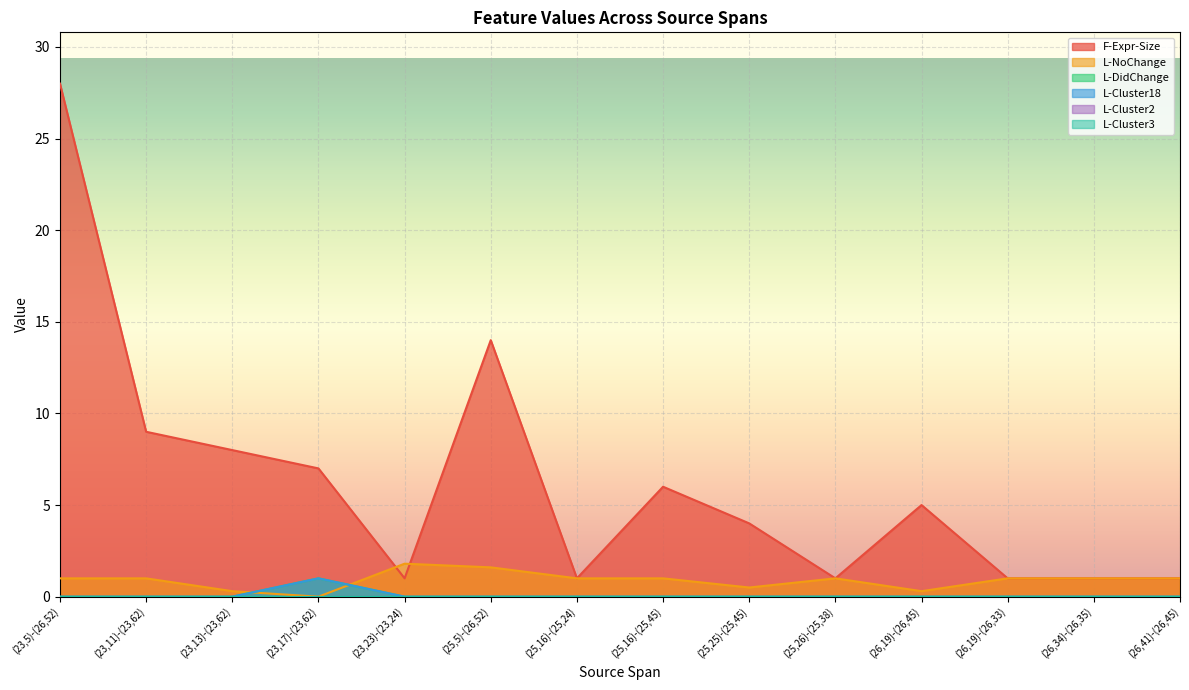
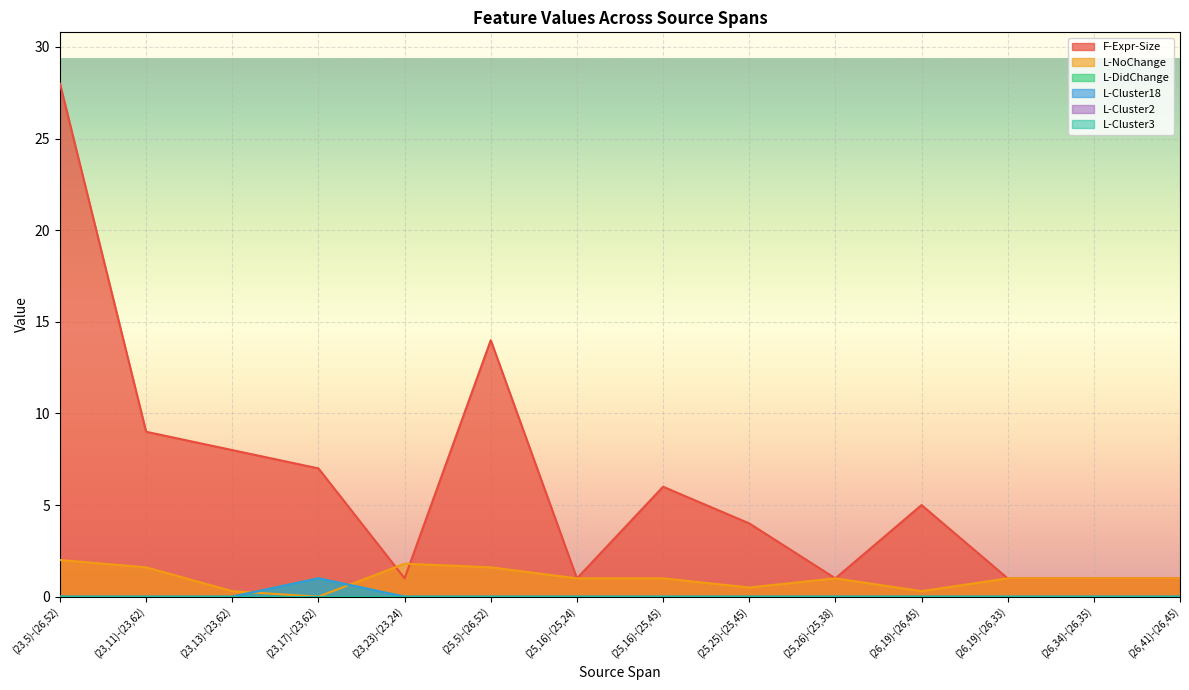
  {
    "F-Expr-Size": {
      "(23,5)-(26,52)": 28.0,
      "(23,11)-(23,62)": 9.0,
      "(23,13)-(23,62)": 8.0,
      "(23,17)-(23,62)": 7.0,
      "(23,23)-(23,24)": 1.0,
      "(25,5)-(26,52)": 14.0,
      "(25,16)-(25,45)": 6.0,
      "(25,25)-(25,45)": 4.0,
      "(26,19)-(26,45)": 5.0
    },
    "L-NoChange": {
-     "(23,5)-(26,52)": 1,
-     "(23,11)-(23,62)": 1.0,
+     "(23,5)-(26,52)": 2,
+     "(23,11)-(23,62)": 1.6,
      "(23,13)-(23,62)": 0.3,
      "(23,23)-(23,24)": 1.8,
      "(25,5)-(26,52)": 1.6,
      "(25,16)-(25,45)": 1.0,
      "(25,25)-(25,45)": 0.5,
      "(26,19)-(26,45)": 0.3
    },
    "L-Cluster18": {
      "(23,17)-(23,62)": 1.0
    }
  }
